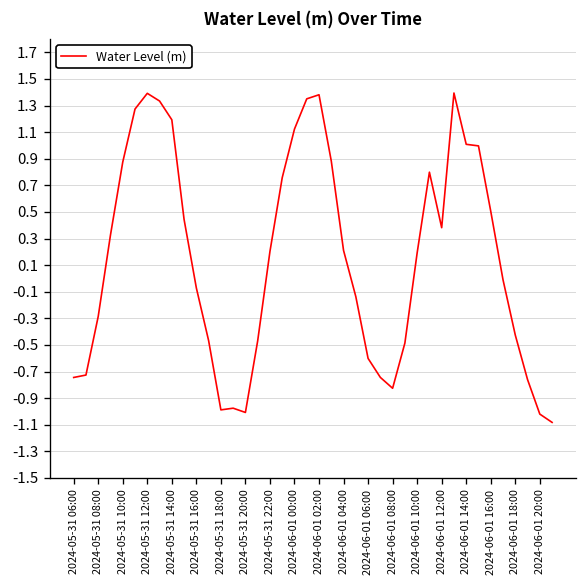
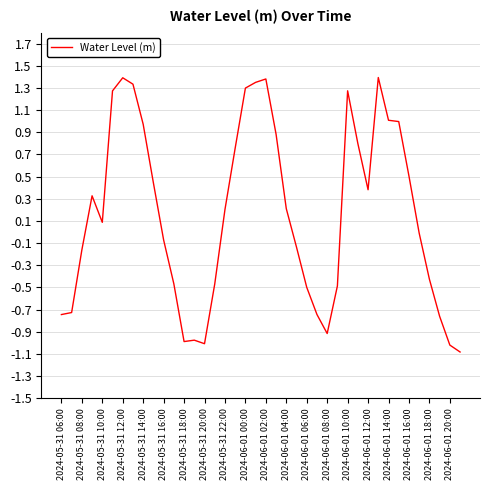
  {
    "2024-05-31 06:00": -0.74,
-   "2024-05-31 08:00": -0.29,
-   "2024-05-31 10:00": 0.87,
+   "2024-05-31 08:00": -0.16,
+   "2024-05-31 10:00": 0.09,
    "2024-05-31 12:00": 1.39,
-   "2024-05-31 14:00": 1.19,
+   "2024-05-31 14:00": 0.97,
    "2024-05-31 16:00": -0.07,
    "2024-05-31 18:00": -0.99,
    "2024-05-31 20:00": -1.01,
    "2024-05-31 22:00": 0.20,
-   "2024-06-01 00:00": 1.12,
+   "2024-06-01 00:00": 1.30,
    "2024-06-01 02:00": 1.38,
    "2024-06-01 04:00": 0.21,
-   "2024-06-01 06:00": -0.60,
-   "2024-06-01 08:00": -0.83,
-   "2024-06-01 10:00": 0.19,
+   "2024-06-01 06:00": -0.50,
+   "2024-06-01 08:00": -0.92,
+   "2024-06-01 10:00": 1.27,
    "2024-06-01 12:00": 0.38,
    "2024-06-01 14:00": 1.01,
    "2024-06-01 16:00": 0.51,
    "2024-06-01 18:00": -0.43,
    "2024-06-01 20:00": -1.02
  }
